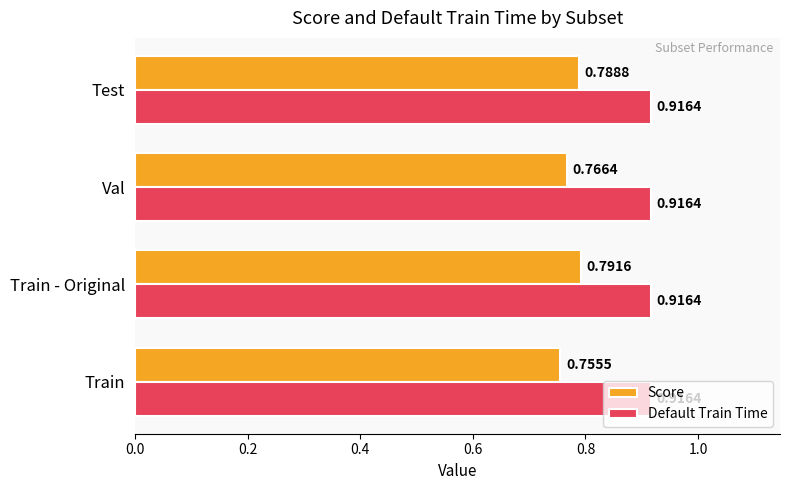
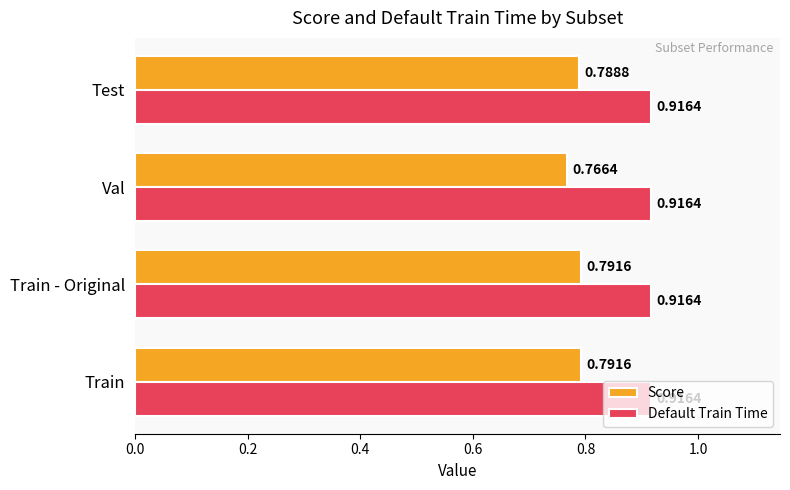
  {
    "Score": {
      "Test": 0.7888,
      "Val": 0.7664,
      "Train - Original": 0.7916,
-     "Train": 0.7555
+     "Train": 0.7916
    },
    "Default Train Time": {
      "Test": 0.9164,
      "Val": 0.9164,
      "Train - Original": 0.9164
    }
  }
